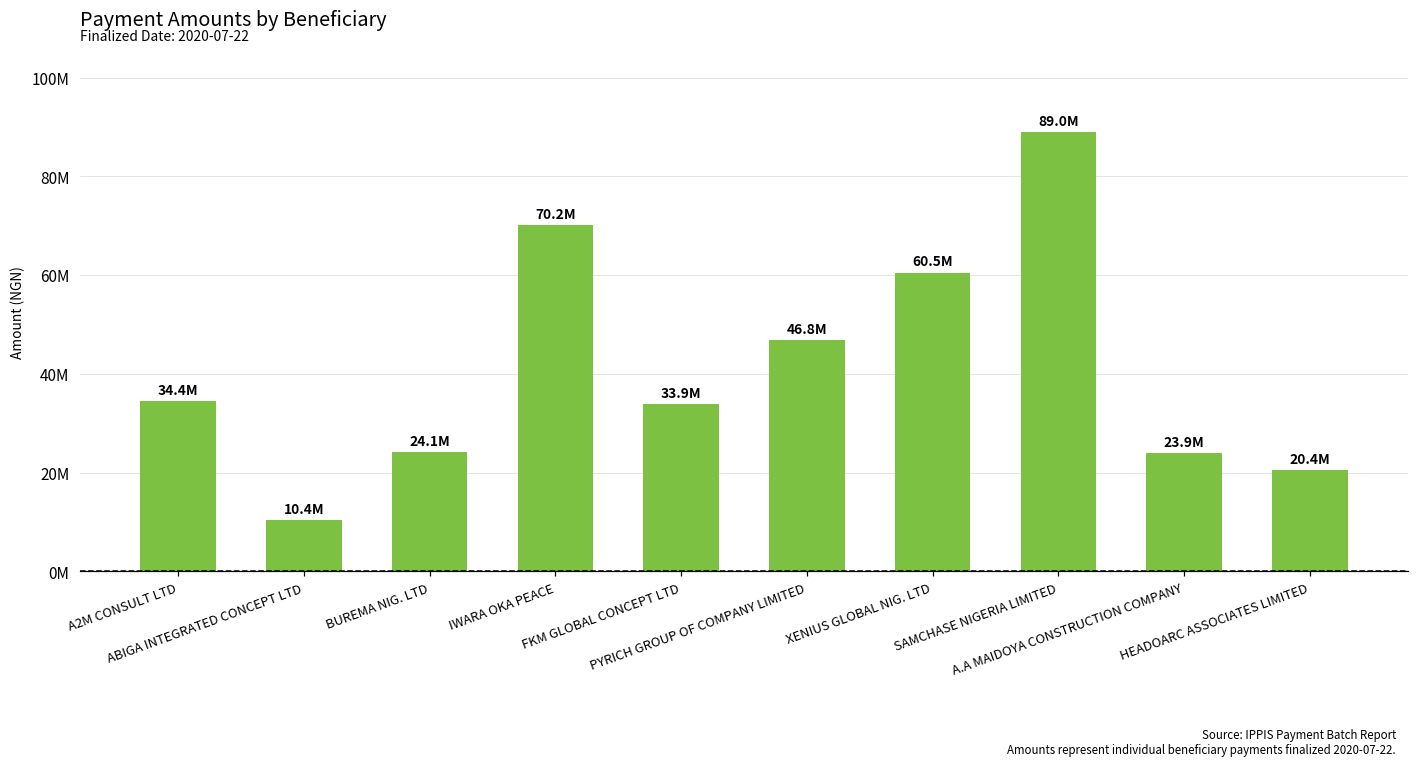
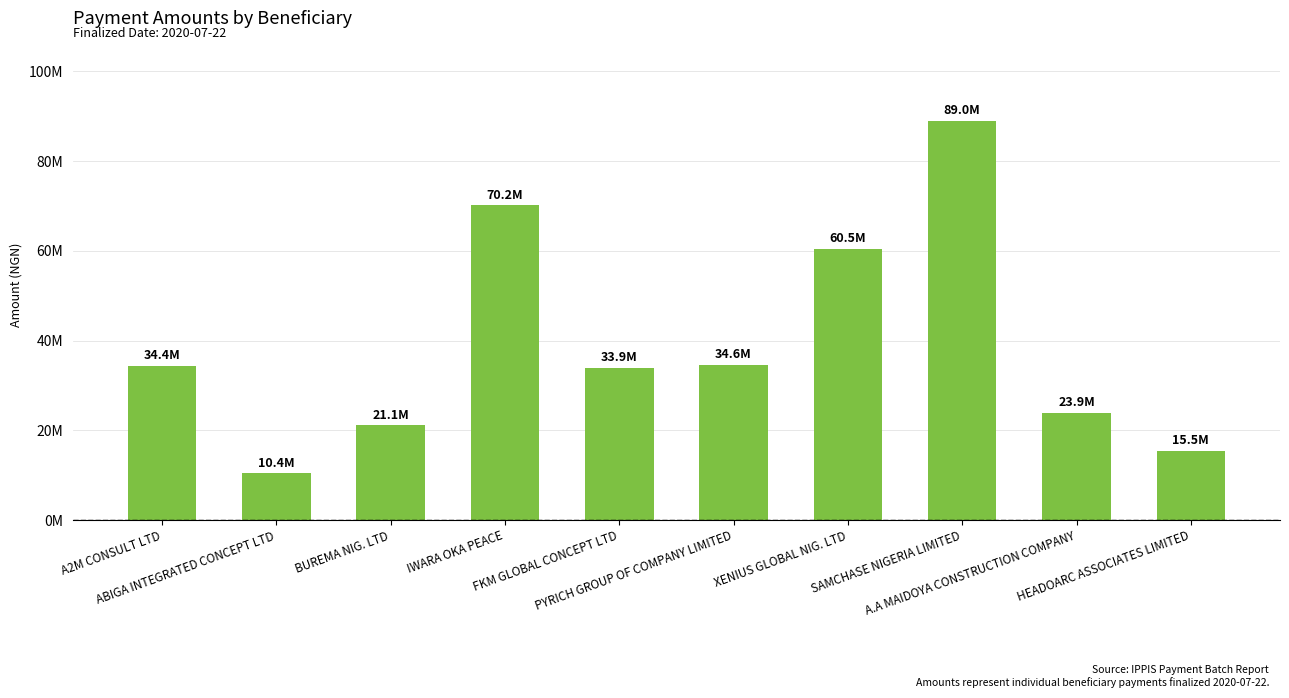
  {
    "A2M CONSULT LTD": "34.4M",
    "ABIGA INTEGRATED CONCEPT LTD": "10.4M",
-   "BUREMA NIG. LTD": "24.1M",
+   "BUREMA NIG. LTD": "21.1M",
    "IWARA OKA PEACE": "70.2M",
    "FKM GLOBAL CONCEPT LTD": "33.9M",
-   "PYRICH GROUP OF COMPANY LIMITED": "46.8M",
+   "PYRICH GROUP OF COMPANY LIMITED": "34.6M",
    "XENIUS GLOBAL NIG. LTD": "60.5M",
    "SAMCHASE NIGERIA LIMITED": "89.0M",
    "A.A MAIDOYA CONSTRUCTION COMPANY": "23.9M",
-   "HEADOARC ASSOCIATES LIMITED": "20.4M"
+   "HEADOARC ASSOCIATES LIMITED": "15.5M"
  }
